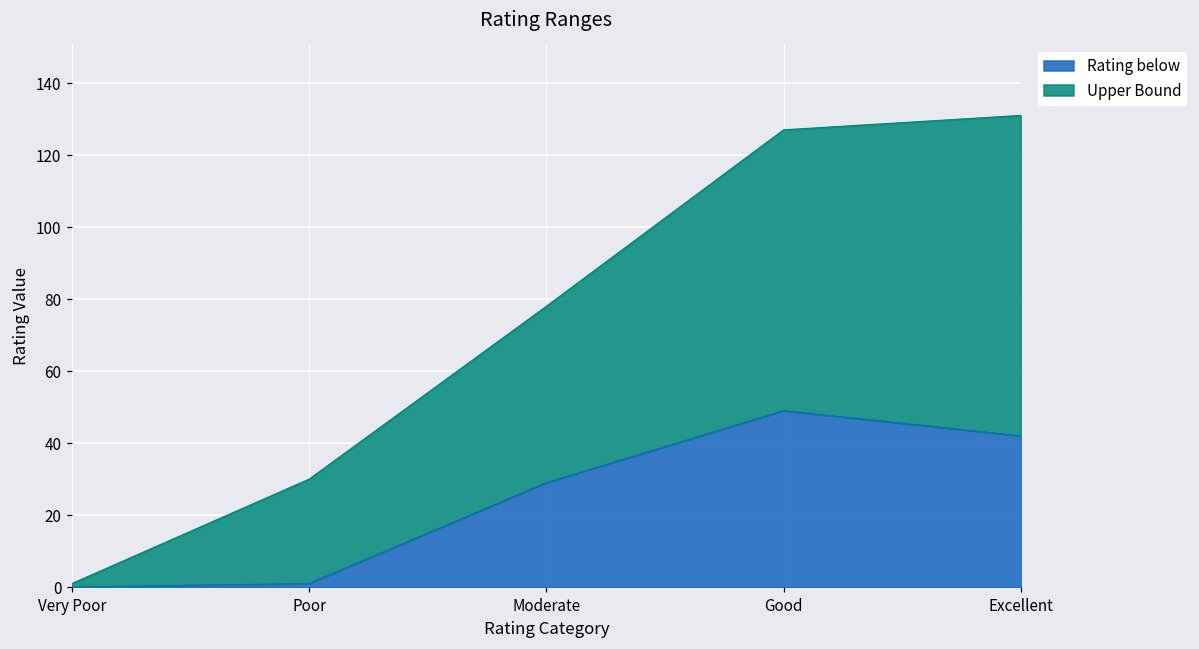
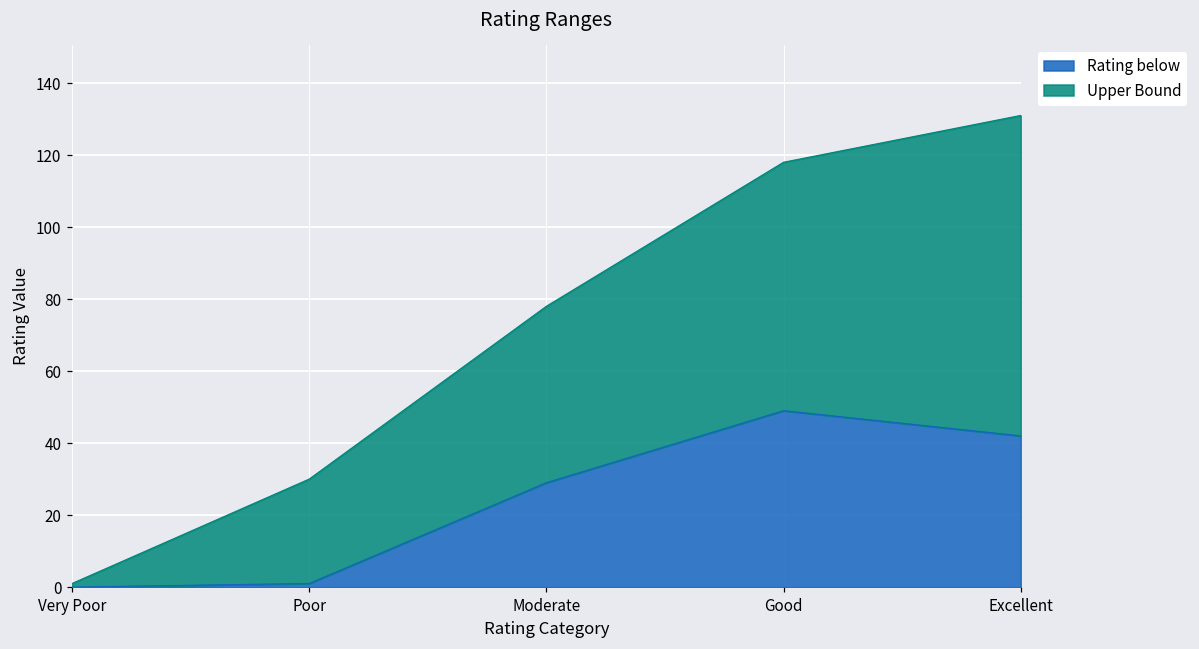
  {
    "Rating below": {
      "Very Poor": 0,
      "Poor": 1,
      "Moderate": 29,
      "Good": 49,
      "Excellent": 42
    },
    "Upper Bound": {
      "Very Poor": 1,
      "Poor": 29,
      "Moderate": 49,
-     "Good": 78,
+     "Good": 69,
      "Excellent": 89
    }
  }
